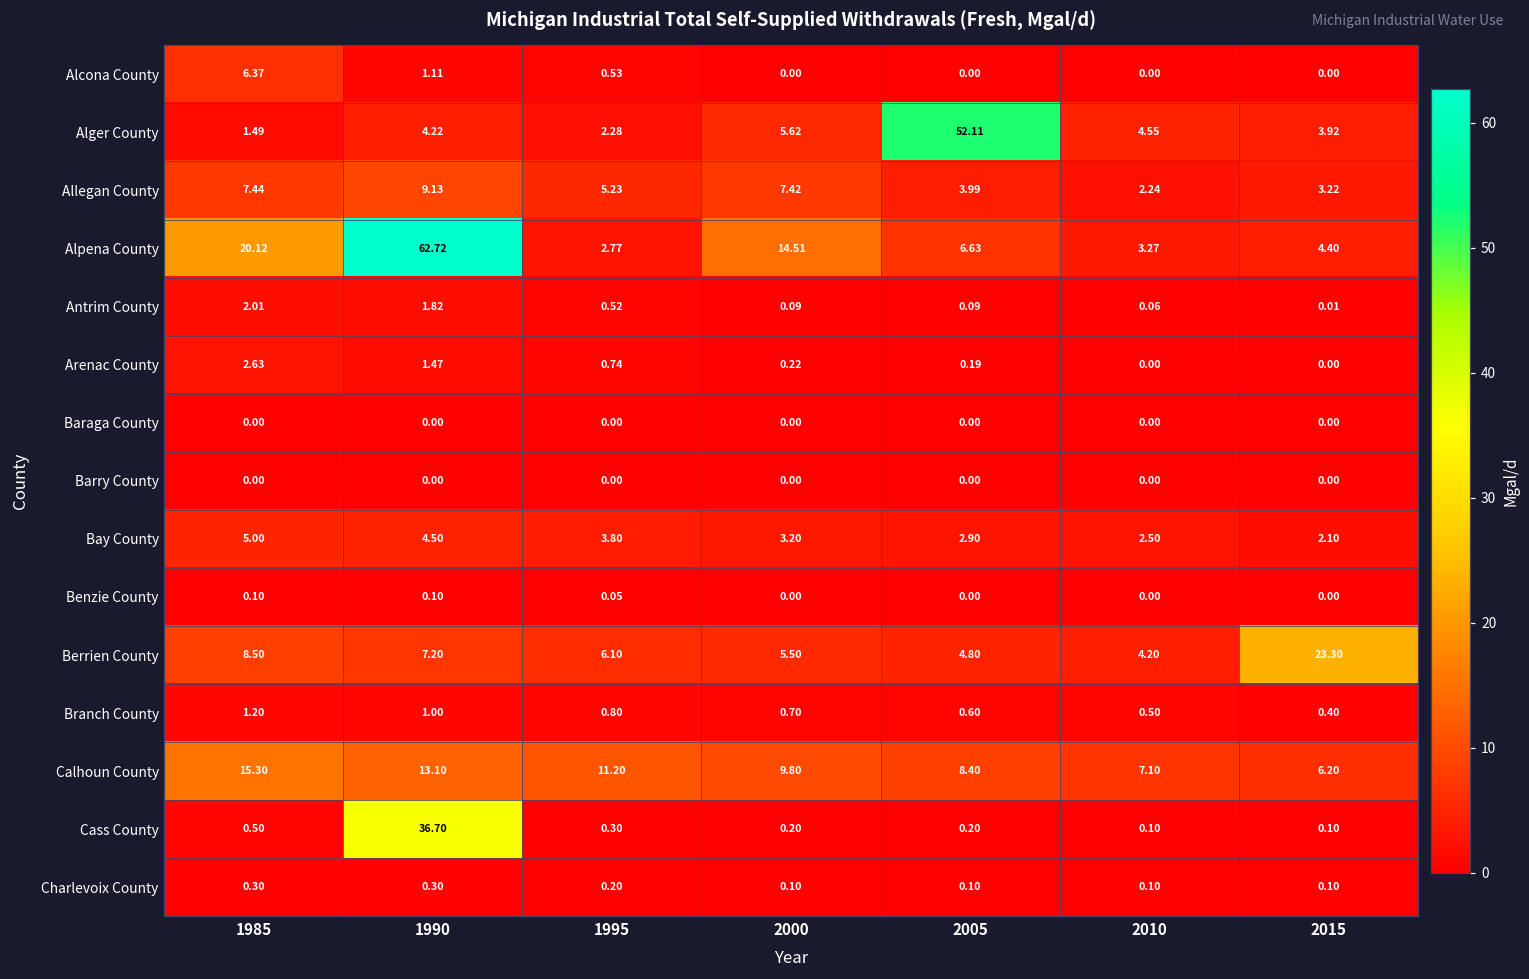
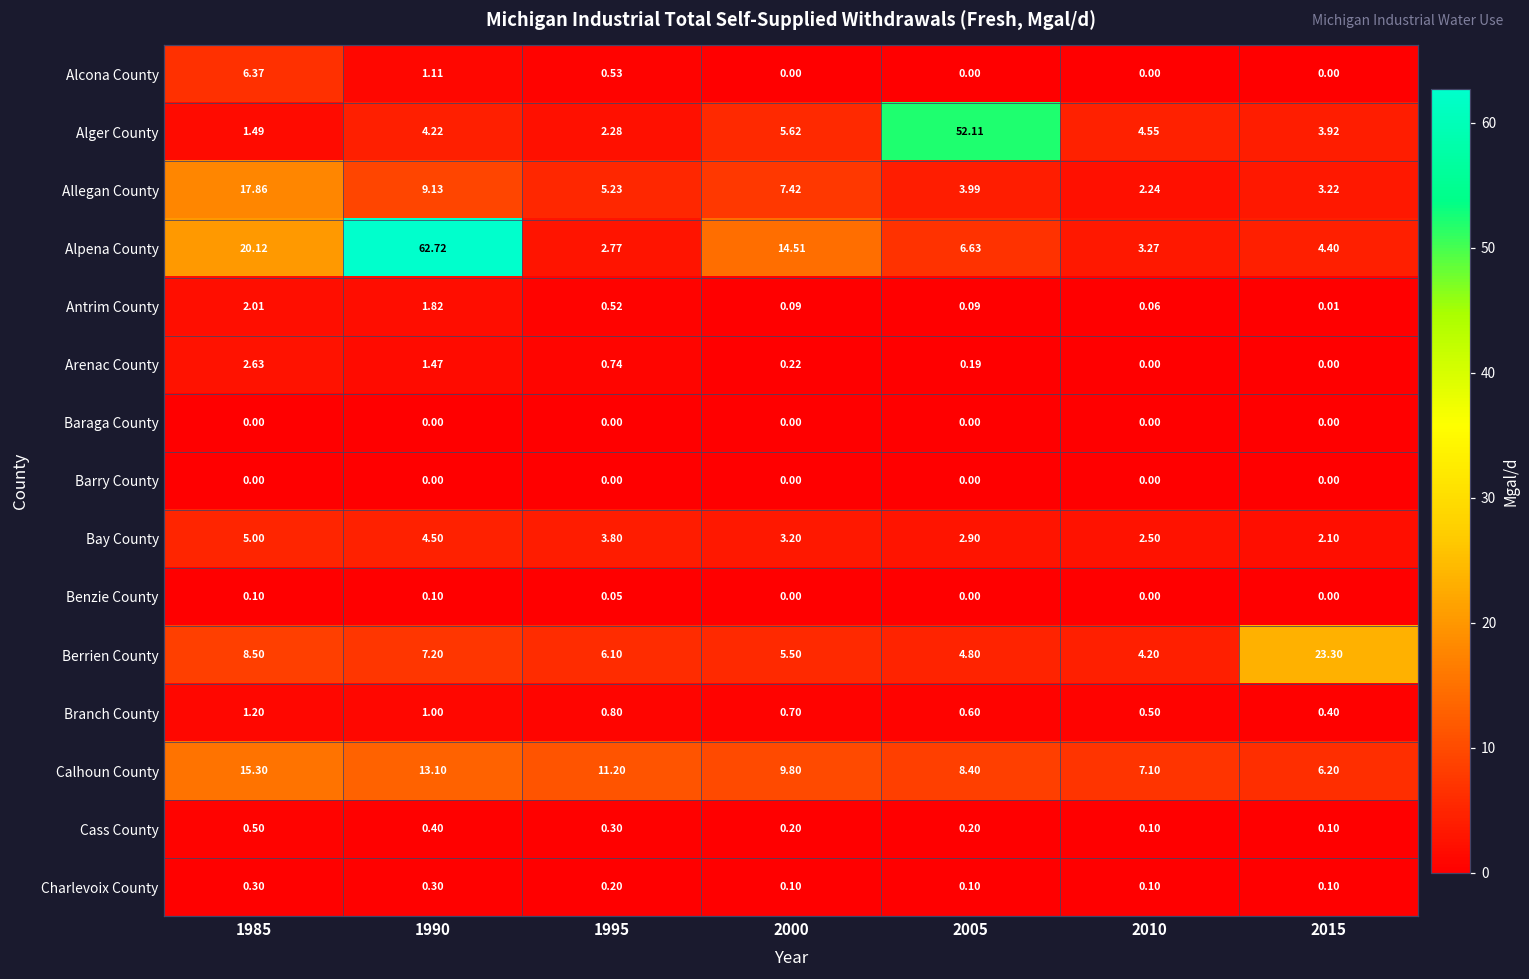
  {
    "Alcona County": {
      "1985": 6.37,
      "1990": 1.11,
      "1995": 0.53,
      "2000": 0.00,
      "2005": 0.00,
      "2010": 0.00,
      "2015": 0.00
    },
    "Alger County": {
      "1985": 1.49,
      "1990": 4.22,
      "1995": 2.28,
      "2000": 5.62,
      "2005": 52.11,
      "2010": 4.55,
      "2015": 3.92
    },
    "Allegan County": {
-     "1985": 7.44,
+     "1985": 17.86,
      "1990": 9.13,
      "1995": 5.23,
      "2000": 7.42,
      "2005": 3.99,
      "2010": 2.24,
      "2015": 3.22
    },
    "Alpena County": {
      "1985": 20.12,
      "1990": 62.72,
      "1995": 2.77,
      "2000": 14.51,
      "2005": 6.63,
      "2010": 3.27,
      "2015": 4.40
    },
    "Antrim County": {
      "1985": 2.01,
      "1990": 1.82,
      "1995": 0.52,
      "2000": 0.09,
      "2005": 0.09,
      "2010": 0.06,
      "2015": 0.01
    },
    "Arenac County": {
      "1985": 2.63,
      "1990": 1.47,
      "1995": 0.74,
      "2000": 0.22,
      "2005": 0.19,
      "2010": 0.00,
      "2015": 0.00
    },
    "Baraga County": {
      "1985": 0.00,
      "1990": 0.00,
      "1995": 0.00,
      "2000": 0.00,
      "2005": 0.00,
      "2010": 0.00,
      "2015": 0.00
    },
    "Barry County": {
      "1985": 0.00,
      "1990": 0.00,
      "1995": 0.00,
      "2000": 0.00,
      "2005": 0.00,
      "2010": 0.00,
      "2015": 0.00
    },
    "Bay County": {
      "1985": 5.00,
      "1990": 4.50,
      "1995": 3.80,
      "2000": 3.20,
      "2005": 2.90,
      "2010": 2.50,
      "2015": 2.10
    },
    "Benzie County": {
      "1985": 0.10,
      "1990": 0.10,
      "1995": 0.05,
      "2000": 0.00,
      "2005": 0.00,
      "2010": 0.00,
      "2015": 0.00
    },
    "Berrien County": {
      "1985": 8.50,
      "1990": 7.20,
      "1995": 6.10,
      "2000": 5.50,
      "2005": 4.80,
      "2010": 4.20,
      "2015": 23.30
    },
    "Branch County": {
      "1985": 1.20,
      "1990": 1.00,
      "1995": 0.80,
      "2000": 0.70,
      "2005": 0.60,
      "2010": 0.50,
      "2015": 0.40
    },
    "Calhoun County": {
      "1985": 15.30,
      "1990": 13.10,
      "1995": 11.20,
      "2000": 9.80,
      "2005": 8.40,
      "2010": 7.10,
      "2015": 6.20
    },
    "Cass County": {
      "1985": 0.50,
-     "1990": 36.70,
+     "1990": 0.40,
      "1995": 0.30,
      "2000": 0.20,
      "2005": 0.20,
      "2010": 0.10,
      "2015": 0.10
    },
    "Charlevoix County": {
      "1985": 0.30,
      "1990": 0.30,
      "1995": 0.20,
      "2000": 0.10,
      "2005": 0.10,
      "2010": 0.10,
      "2015": 0.10
    }
  }
